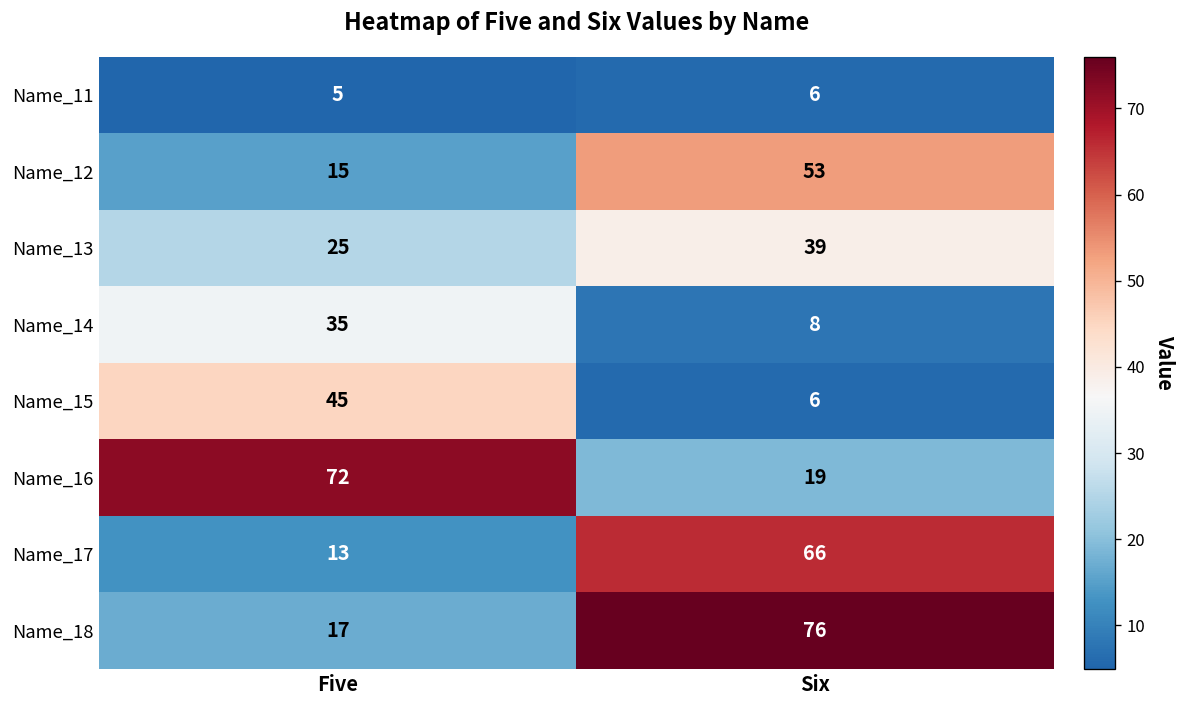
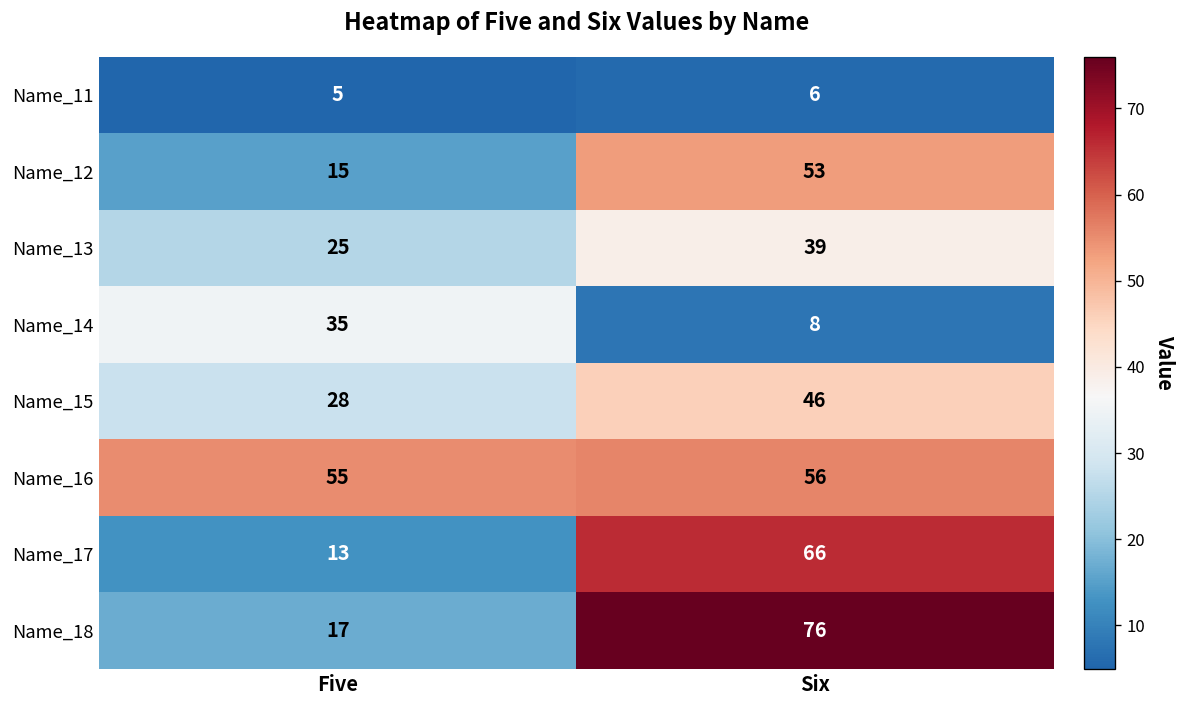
  {
    "Name_11": {
      "Five": 5,
      "Six": 6
    },
    "Name_12": {
      "Five": 15,
      "Six": 53
    },
    "Name_13": {
      "Five": 25,
      "Six": 39
    },
    "Name_14": {
      "Five": 35,
      "Six": 8
    },
    "Name_15": {
-     "Five": 45,
-     "Six": 6
+     "Five": 28,
+     "Six": 46
    },
    "Name_16": {
-     "Five": 72,
-     "Six": 19
+     "Five": 55,
+     "Six": 56
    },
    "Name_17": {
      "Five": 13,
      "Six": 66
    },
    "Name_18": {
      "Five": 17,
      "Six": 76
    }
  }
